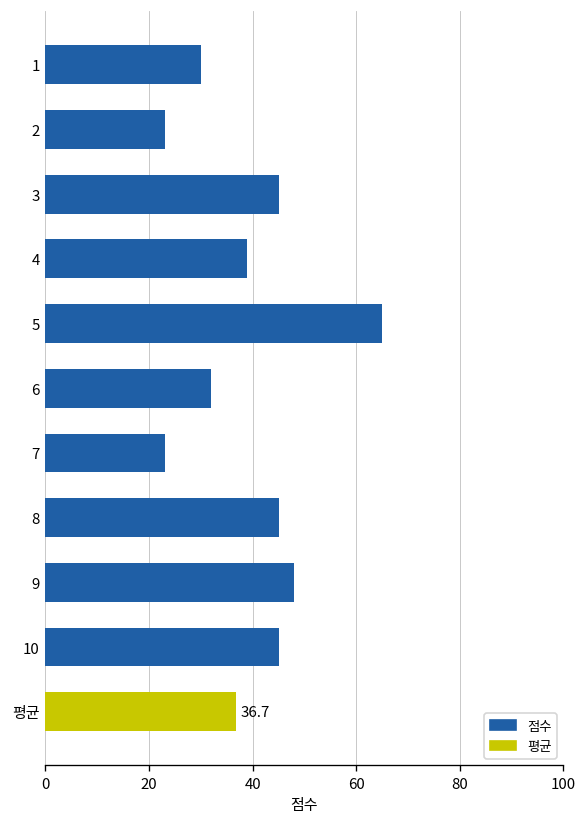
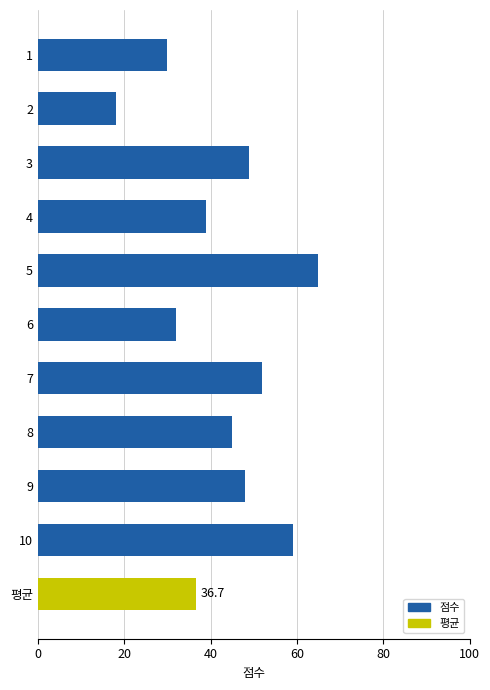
  {
    "1": 30,
-   "2": 23,
-   "3": 45,
+   "2": 18,
+   "3": 49,
    "4": 39,
    "5": 65,
    "6": 32,
-   "7": 23,
+   "7": 52,
    "8": 45,
    "9": 48,
-   "10": 45
+   "10": 59
  }
